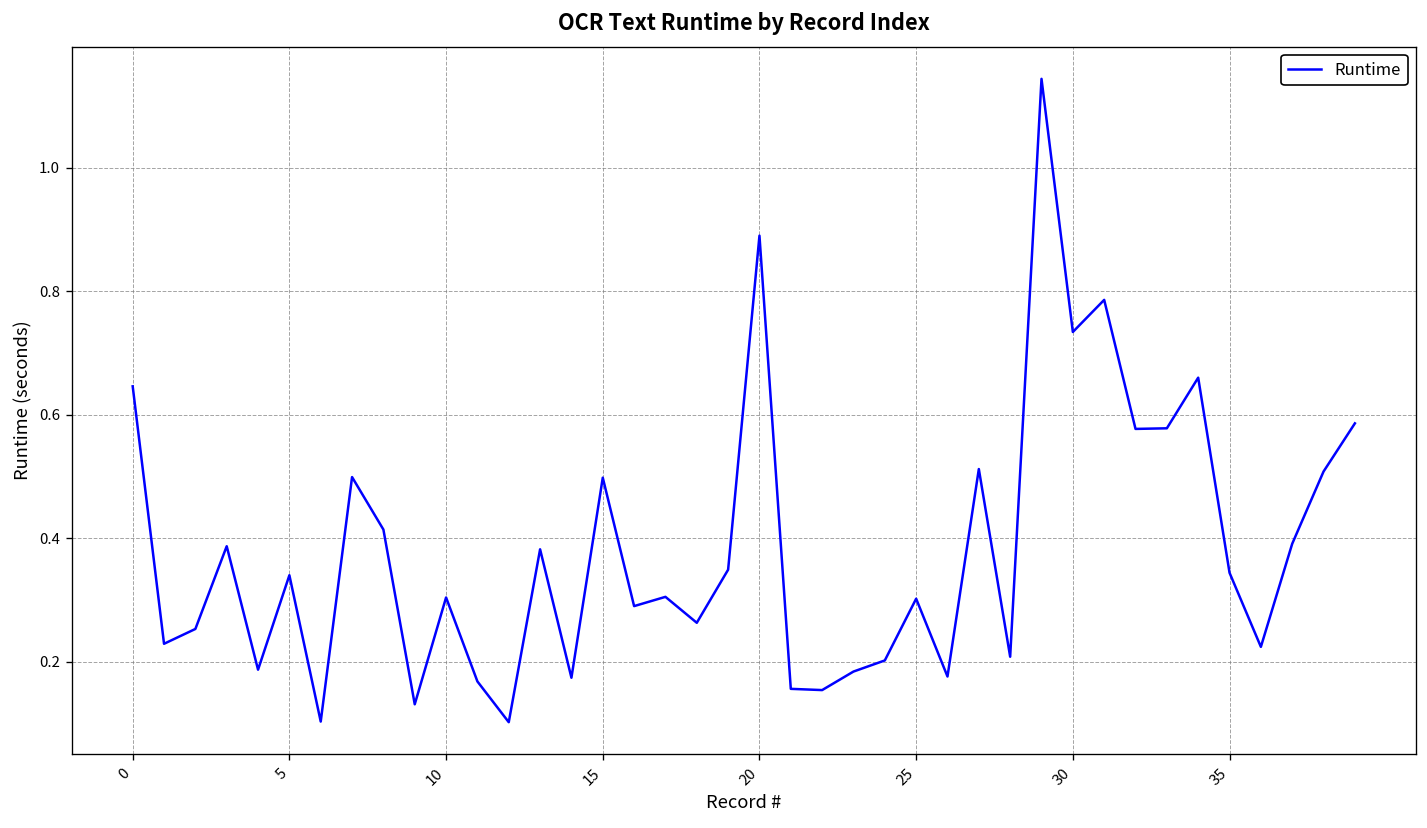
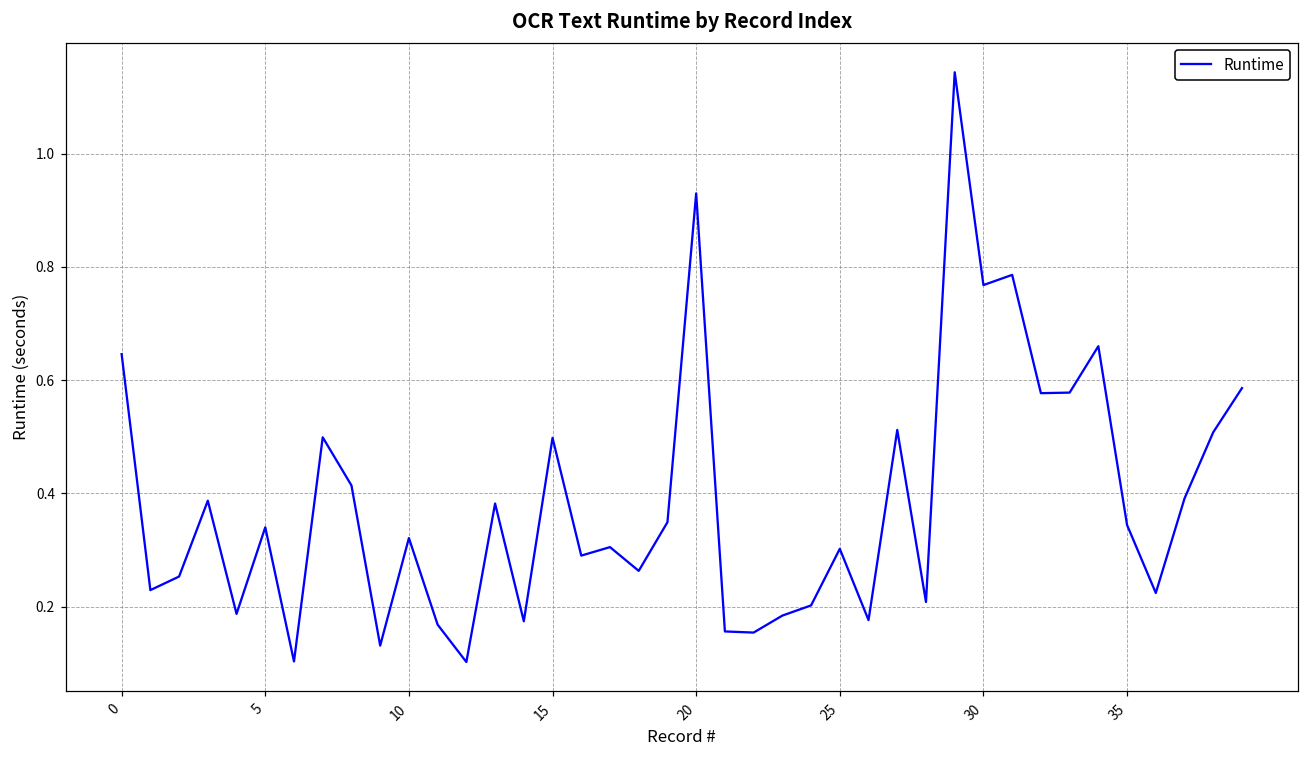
  {
    "0": 0.65,
    "5": 0.34,
-   "10": 0.30,
+   "10": 0.32,
    "15": 0.50,
-   "20": 0.89,
+   "20": 0.93,
    "25": 0.30,
-   "30": 0.73,
+   "30": 0.77,
    "35": 0.34
  }
